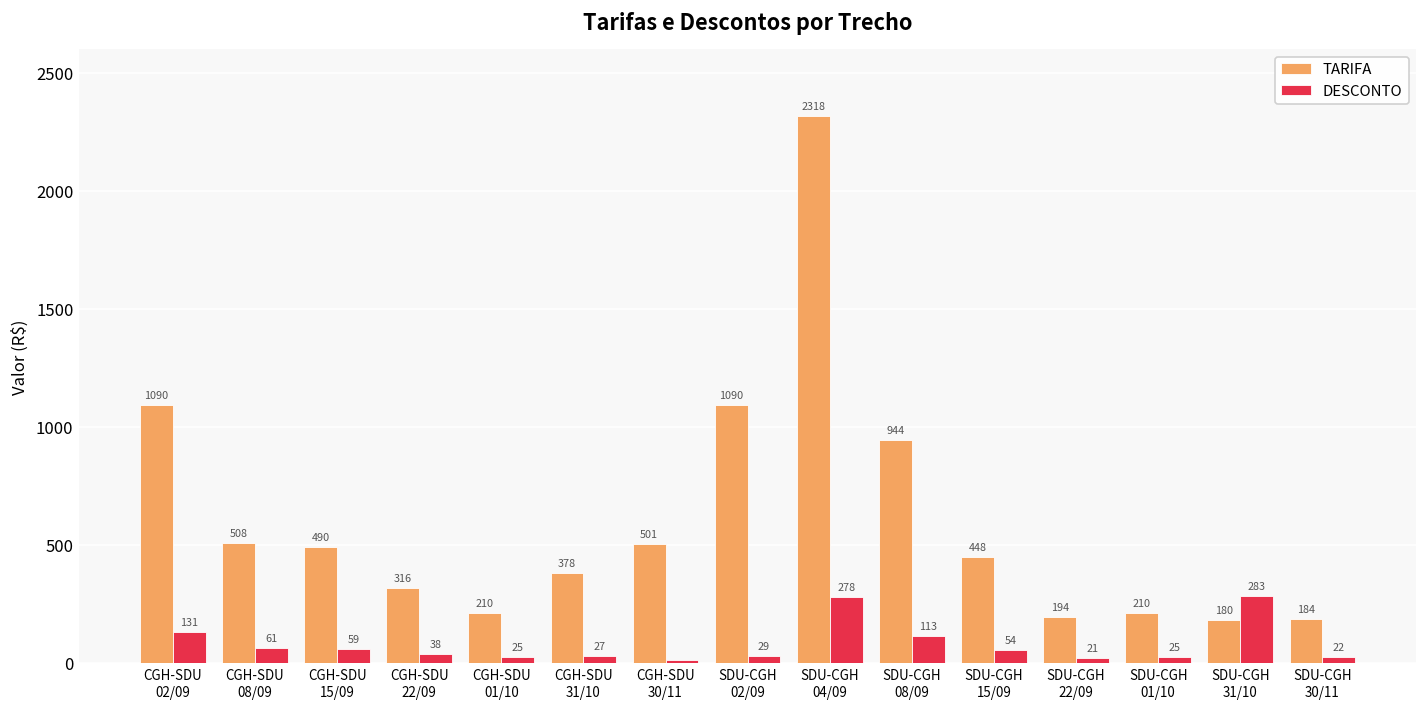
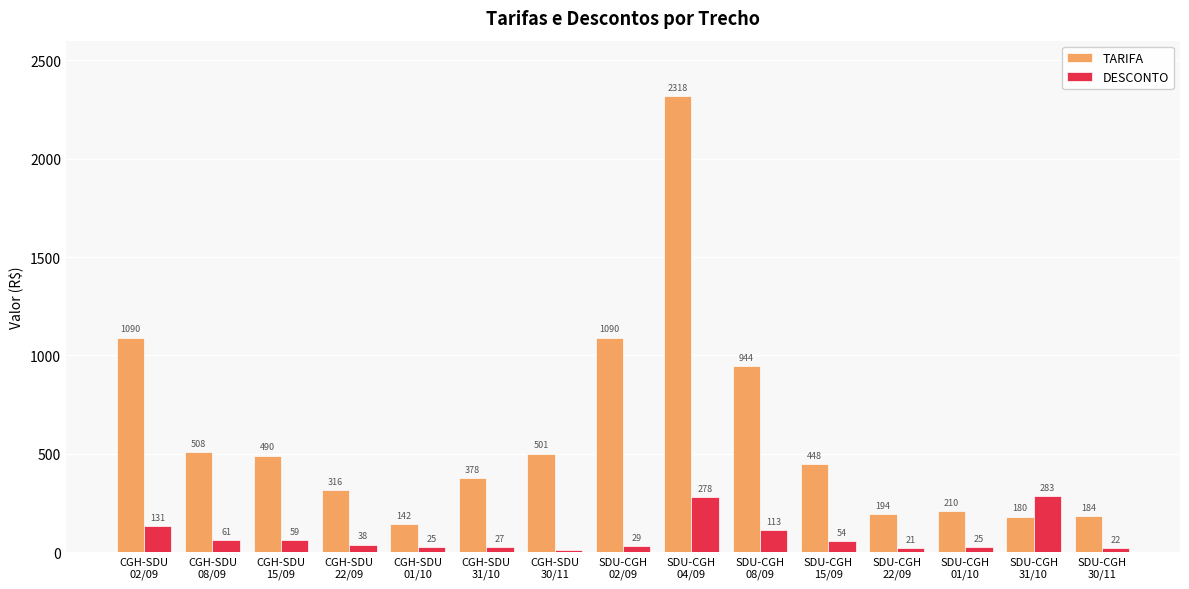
  {
    "TARIFA": {
      "CGH-SDU 02/09": 1090,
      "CGH-SDU 08/09": 508,
      "CGH-SDU 15/09": 490,
      "CGH-SDU 22/09": 316,
-     "CGH-SDU 01/10": 210,
+     "CGH-SDU 01/10": 142,
      "CGH-SDU 31/10": 378,
      "CGH-SDU 30/11": 501,
      "SDU-CGH 02/09": 1090,
      "SDU-CGH 04/09": 2318,
      "SDU-CGH 08/09": 944,
      "SDU-CGH 15/09": 448,
      "SDU-CGH 22/09": 194,
      "SDU-CGH 01/10": 210,
      "SDU-CGH 31/10": 180,
      "SDU-CGH 30/11": 184
    },
    "DESCONTO": {
      "CGH-SDU 02/09": 131,
      "CGH-SDU 08/09": 61,
      "CGH-SDU 15/09": 59,
      "CGH-SDU 22/09": 38,
      "CGH-SDU 01/10": 25,
      "CGH-SDU 31/10": 27,
      "SDU-CGH 02/09": 29,
      "SDU-CGH 04/09": 278,
      "SDU-CGH 08/09": 113,
      "SDU-CGH 15/09": 54,
      "SDU-CGH 22/09": 21,
      "SDU-CGH 01/10": 25,
      "SDU-CGH 31/10": 283,
      "SDU-CGH 30/11": 22
    }
  }
